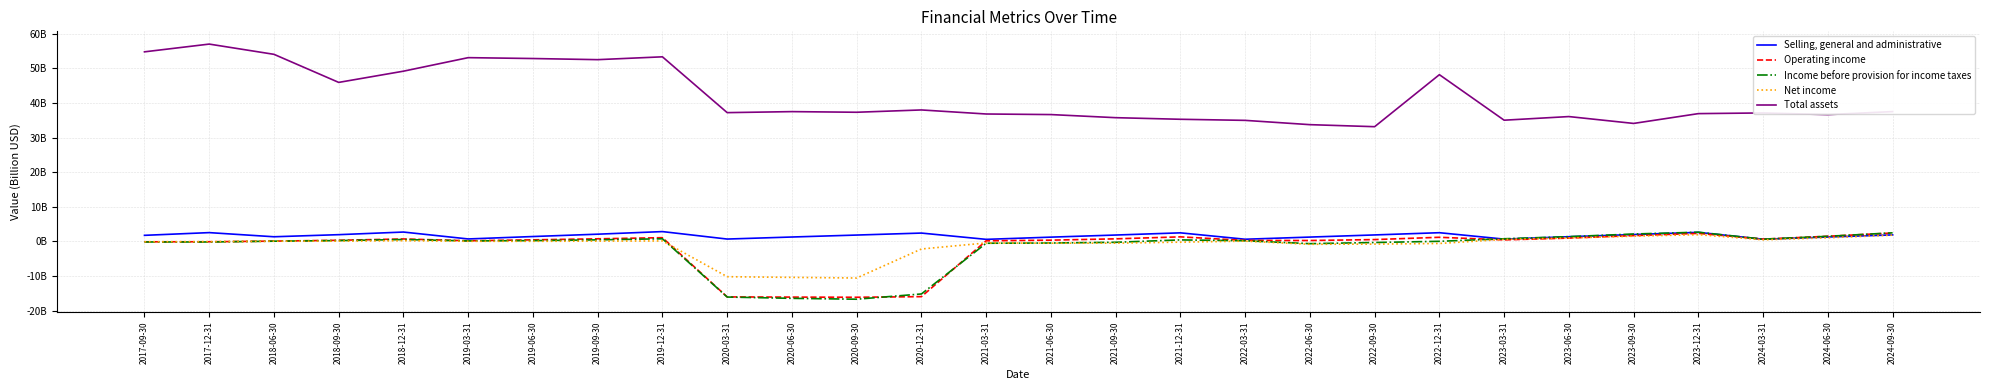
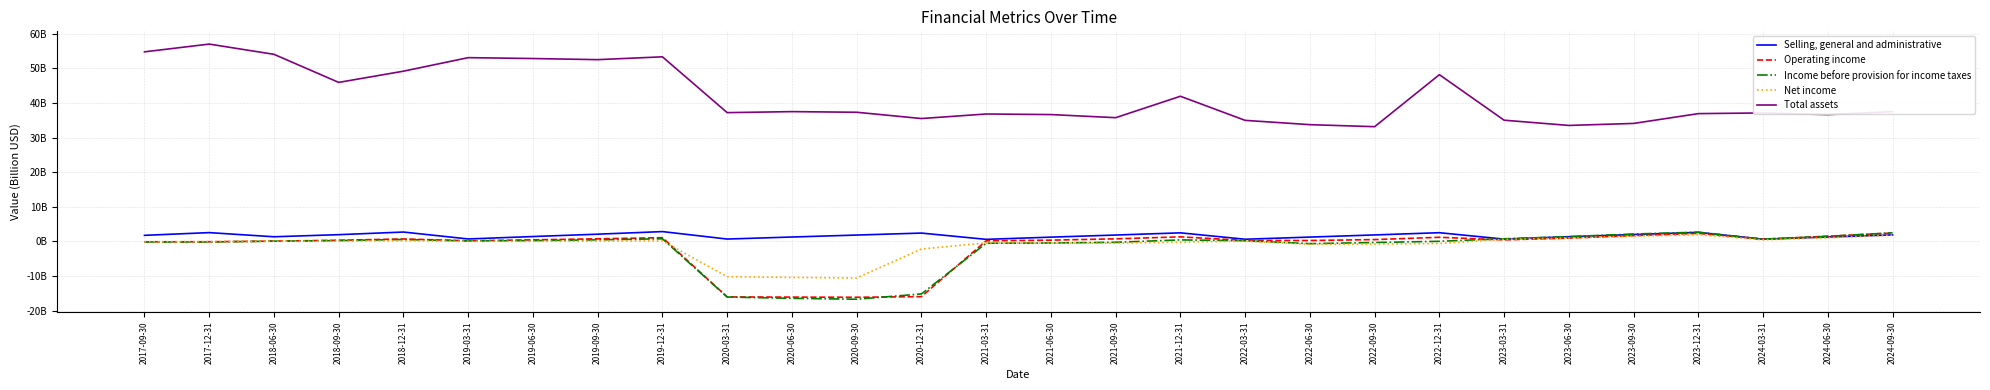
  {
    "Selling, general and administrative": {
      "2017-09-30": 2000000000,
      "2017-12-31": 3000000000,
      "2018-06-30": 1000000000,
      "2018-09-30": 2000000000,
      "2018-12-31": 3000000000,
      "2019-06-30": 1000000000,
      "2019-09-30": 2000000000,
      "2019-12-31": 3000000000,
      "2020-03-31": 1000000000,
      "2020-06-30": 1000000000,
      "2020-09-30": 2000000000,
      "2020-12-31": 2000000000,
      "2021-06-30": 1000000000,
      "2021-09-30": 2000000000,
      "2021-12-31": 2000000000,
      "2022-06-30": 1000000000,
      "2022-09-30": 2000000000,
      "2022-12-31": 3000000000
    },
    "Operating income": {
      "2020-12-31": -16000000000,
      "2021-06-30": 0,
      "2021-09-30": 1000000000,
      "2021-12-31": 1000000000,
      "2022-06-30": 0,
      "2022-09-30": 1000000000,
      "2022-12-31": 1000000000
    },
    "Income before provision for income taxes": {
      "2020-12-31": -15000000000
    },
    "Net income": {
      "2020-03-31": -10000000000,
      "2020-06-30": -10000000000,
      "2020-09-30": -11000000000,
      "2020-12-31": -2000000000
    },
    "Total assets": {
      "2017-09-30": 55000000000,
      "2017-12-31": 57000000000,
      "2018-06-30": 54000000000,
      "2018-09-30": 46000000000,
      "2018-12-31": 49000000000,
      "2019-03-31": 53000000000,
      "2019-06-30": 53000000000,
      "2019-09-30": 53000000000,
      "2019-12-31": 53000000000,
      "2020-03-31": 37000000000,
      "2020-06-30": 38000000000,
      "2020-09-30": 37000000000,
-     "2020-12-31": 38000000000,
+     "2020-12-31": 36000000000,
      "2021-03-31": 37000000000,
      "2021-06-30": 37000000000,
      "2021-09-30": 36000000000,
-     "2021-12-31": 35000000000,
+     "2021-12-31": 42000000000,
      "2022-03-31": 35000000000,
      "2022-06-30": 34000000000,
      "2022-09-30": 33000000000,
      "2022-12-31": 48000000000,
      "2023-03-31": 35000000000,
-     "2023-06-30": 36000000000,
+     "2023-06-30": 34000000000,
      "2023-09-30": 34000000000,
      "2023-12-31": 37000000000,
      "2024-06-30": 37000000000
    }
  }
